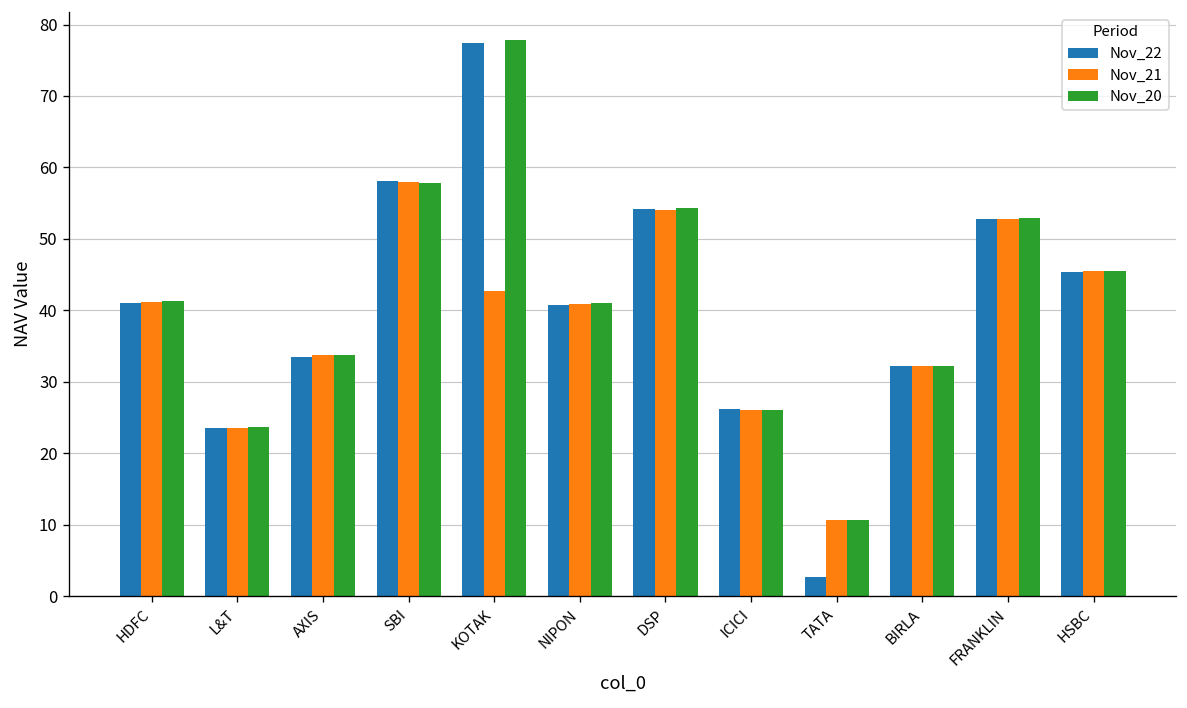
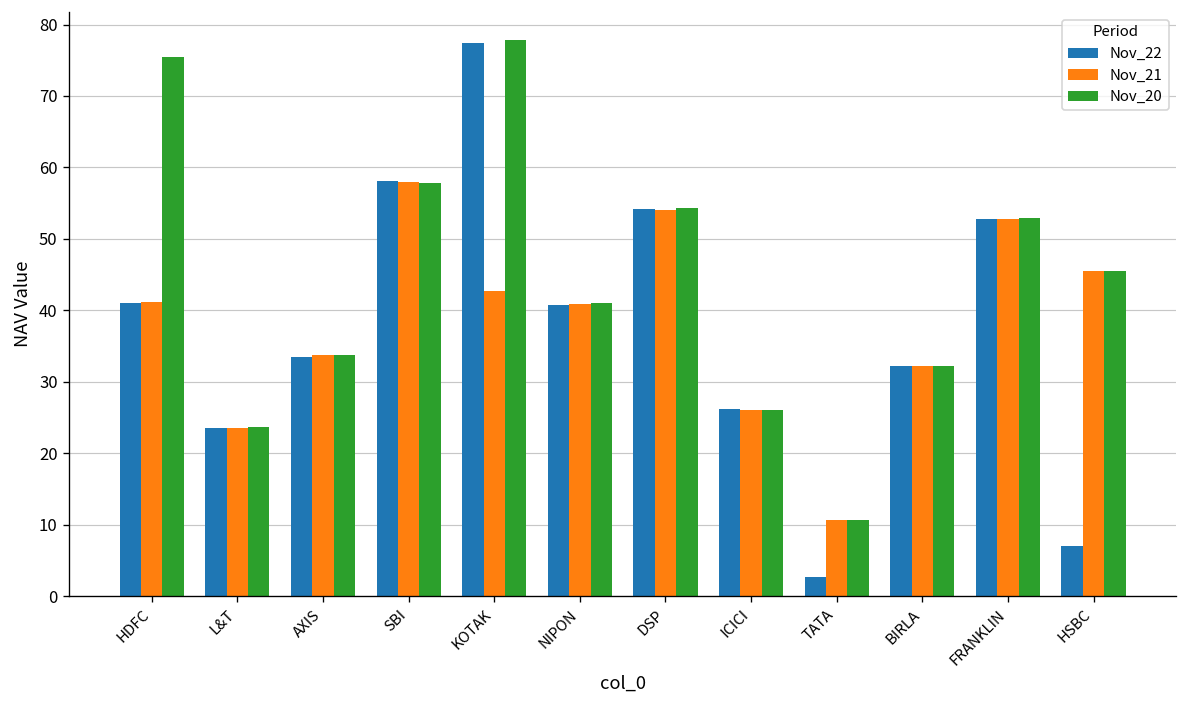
  {
    "Nov_22": {
      "HDFC": 41,
      "L&T": 24,
      "AXIS": 34,
      "SBI": 58,
      "KOTAK": 77,
      "NIPON": 41,
      "DSP": 54,
      "ICICI": 26,
      "TATA": 3,
      "BIRLA": 32,
      "FRANKLIN": 53,
-     "HSBC": 45
+     "HSBC": 7
    },
    "Nov_21": {
      "HDFC": 41,
      "L&T": 24,
      "AXIS": 34,
      "SBI": 58,
      "KOTAK": 43,
      "NIPON": 41,
      "DSP": 54,
      "ICICI": 26,
      "TATA": 11,
      "BIRLA": 32,
      "FRANKLIN": 53,
      "HSBC": 46
    },
    "Nov_20": {
-     "HDFC": 41,
+     "HDFC": 75,
      "L&T": 24,
      "AXIS": 34,
      "SBI": 58,
      "KOTAK": 78,
      "NIPON": 41,
      "DSP": 54,
      "ICICI": 26,
      "TATA": 11,
      "BIRLA": 32,
      "FRANKLIN": 53,
      "HSBC": 46
    }
  }
